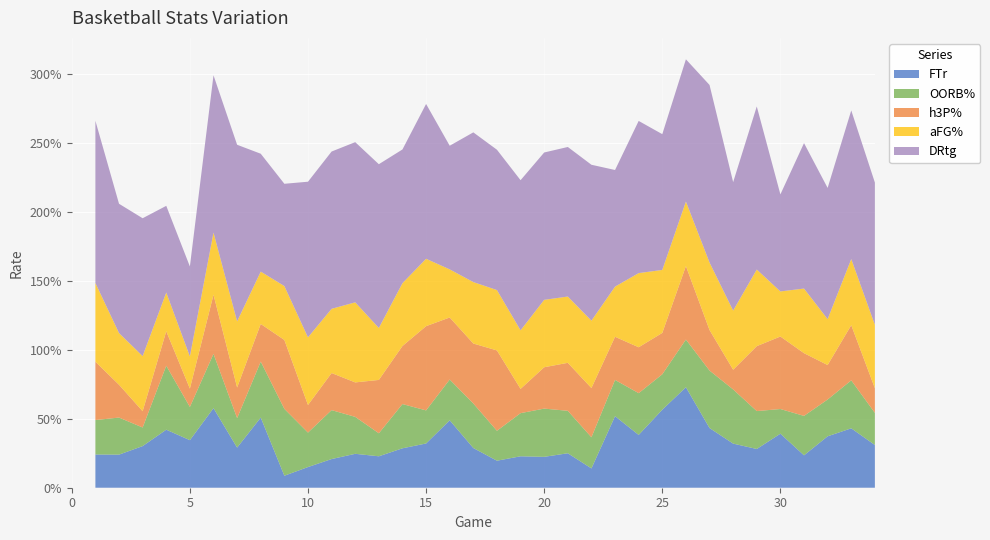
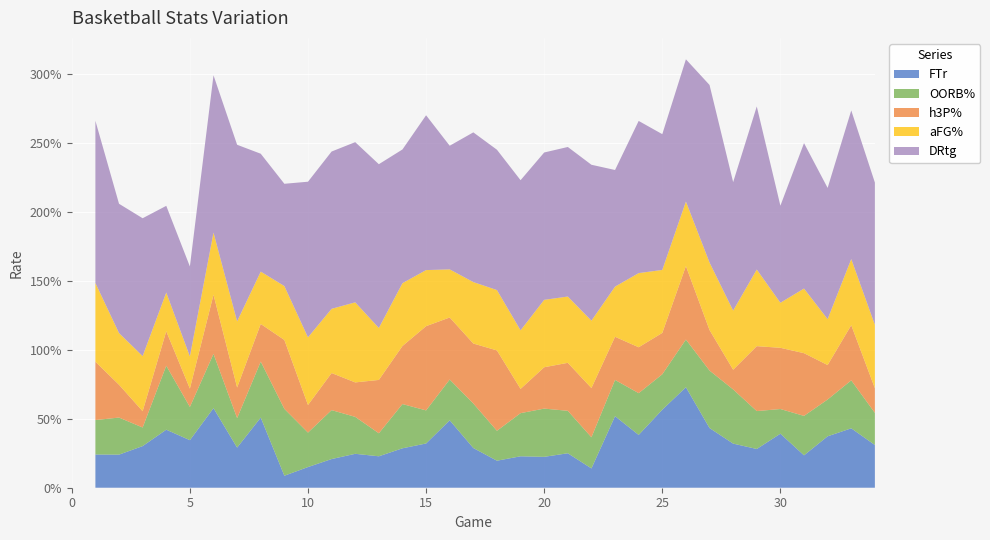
  {
    "FTr": {
      "5": "35%",
      "10": "15%",
      "15": "32%",
      "20": "22%",
      "25": "57%",
      "30": "39%"
    },
    "OORB%": {
      "5": "24%",
      "10": "25%",
      "15": "24%",
      "20": "35%",
      "25": "26%",
      "30": "18%"
    },
    "h3P%": {
      "5": "13%",
      "10": "20%",
      "15": "61%",
      "20": "30%",
      "25": "30%",
-     "30": "53%"
+     "30": "44%"
    },
    "aFG%": {
      "5": "23%",
      "10": "49%",
-     "15": "49%",
+     "15": "41%",
      "20": "49%",
      "25": "46%",
      "30": "33%"
    },
    "DRtg": {
      "5": "65%",
      "10": "113%",
      "15": "112%",
      "20": "107%",
      "25": "98%",
      "30": "70%"
    }
  }
